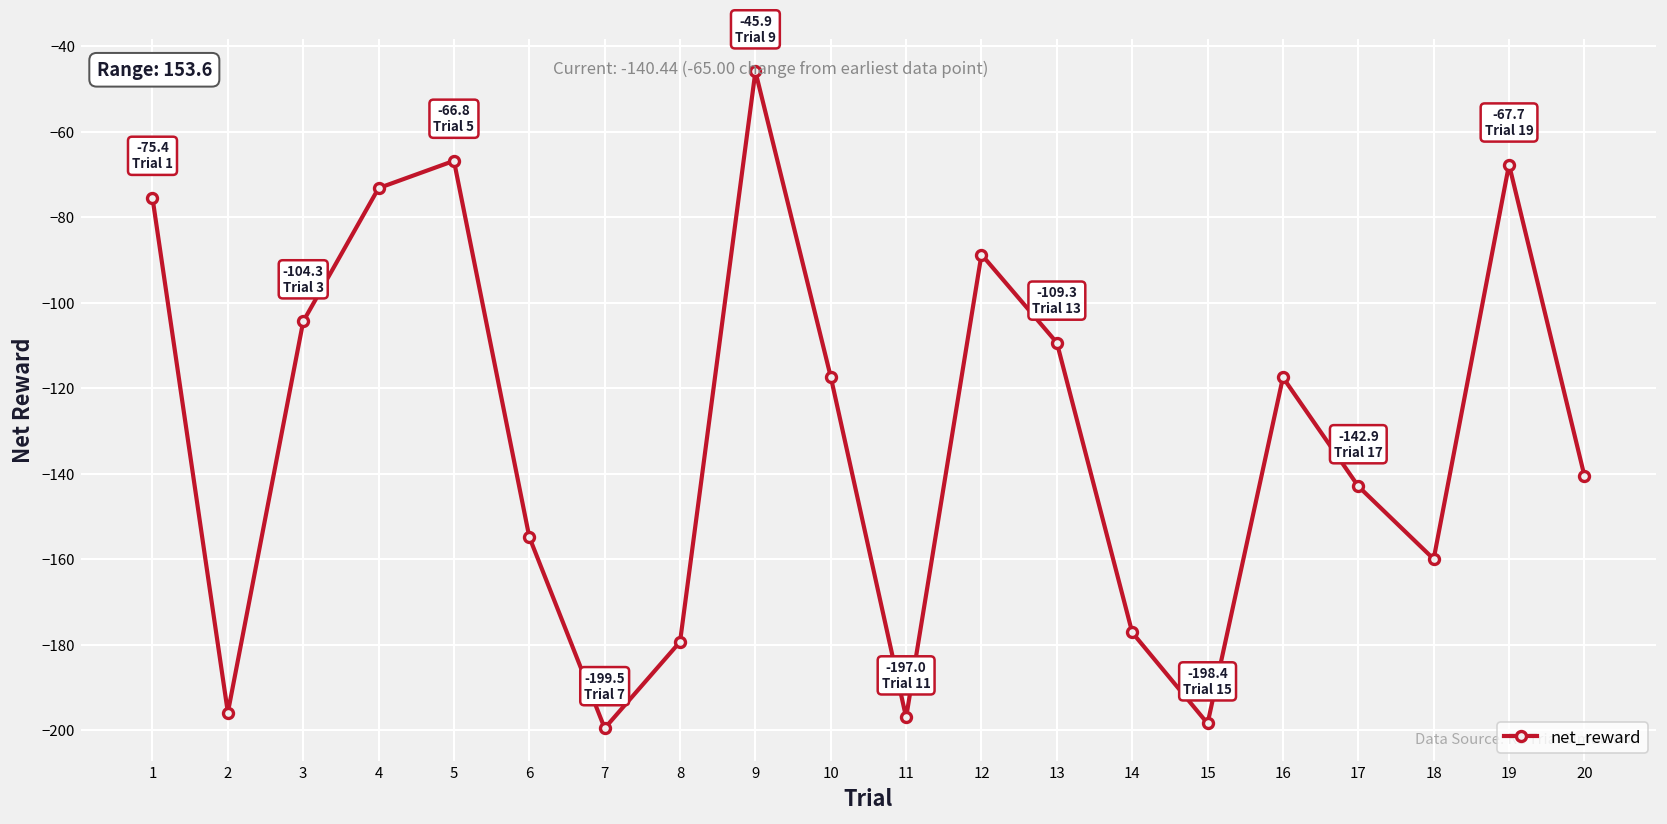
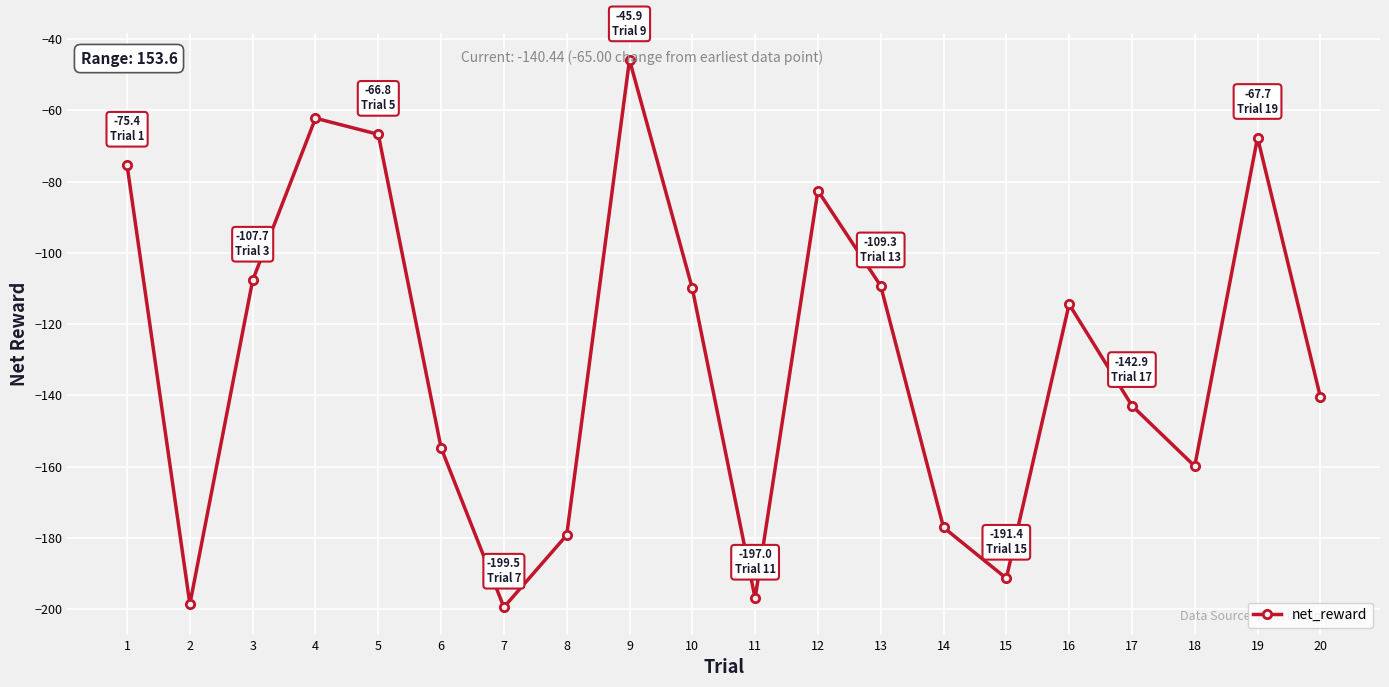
  {
-   "2": -196,
-   "3": -104.3,
-   "4": -73,
-   "10": -117,
-   "12": -89,
-   "15": -198.4,
-   "16": -117
+   "2": -199,
+   "3": -107.7,
+   "4": -62,
+   "10": -110,
+   "12": -83,
+   "15": -191.4,
+   "16": -114
  }
